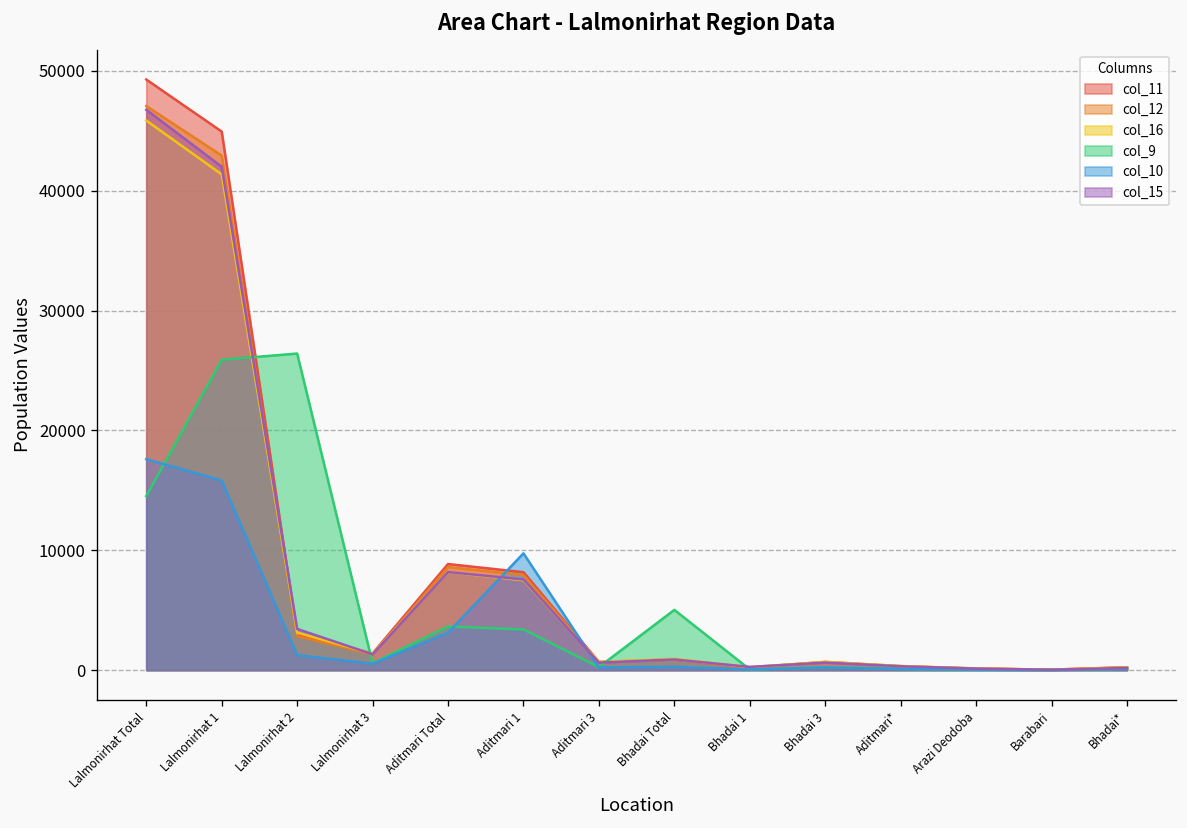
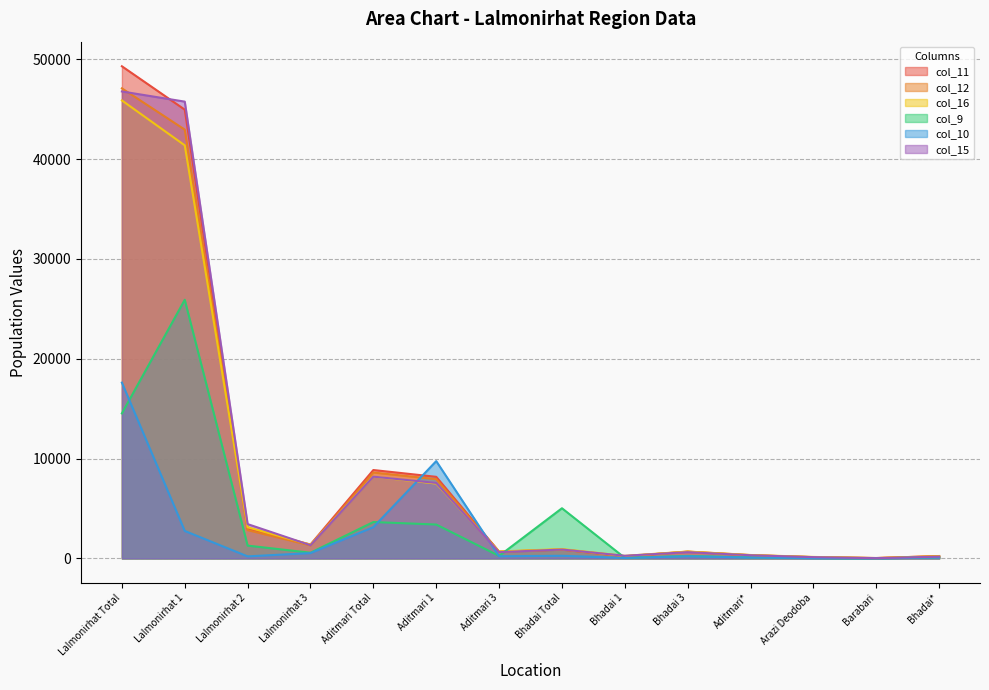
  {
    "col_9": {
      "Lalmonirhat Total": 15000,
      "Lalmonirhat 1": 26000,
-     "Lalmonirhat 2": 26000,
+     "Lalmonirhat 2": 1000,
      "Aditmari Total": 4000,
      "Aditmari 1": 3000,
      "Bhadai Total": 5000
    },
    "col_10": {
      "Lalmonirhat Total": 18000,
-     "Lalmonirhat 1": 16000,
-     "Lalmonirhat 2": 1000,
+     "Lalmonirhat 1": 3000,
+     "Lalmonirhat 2": 0,
      "Aditmari Total": 3000,
      "Aditmari 1": 10000,
      "Bhadai Total": 0
    },
    "col_15": {
      "Lalmonirhat Total": 47000,
-     "Lalmonirhat 1": 42000,
+     "Lalmonirhat 1": 46000,
      "Lalmonirhat 2": 3000
    }
  }
